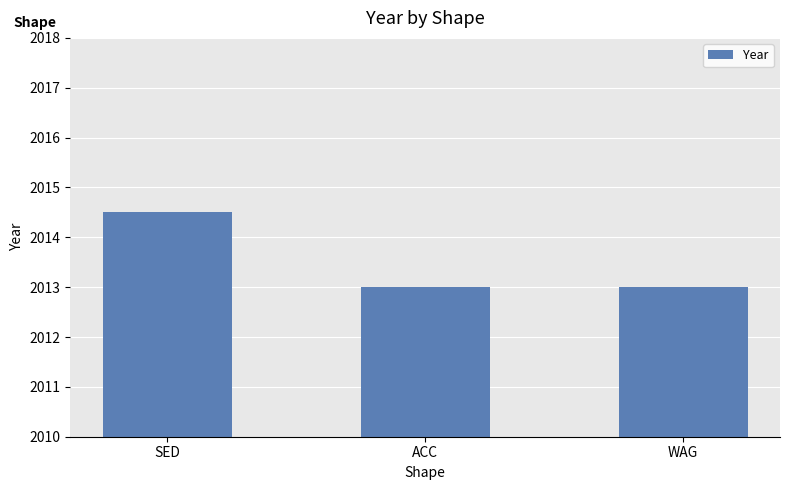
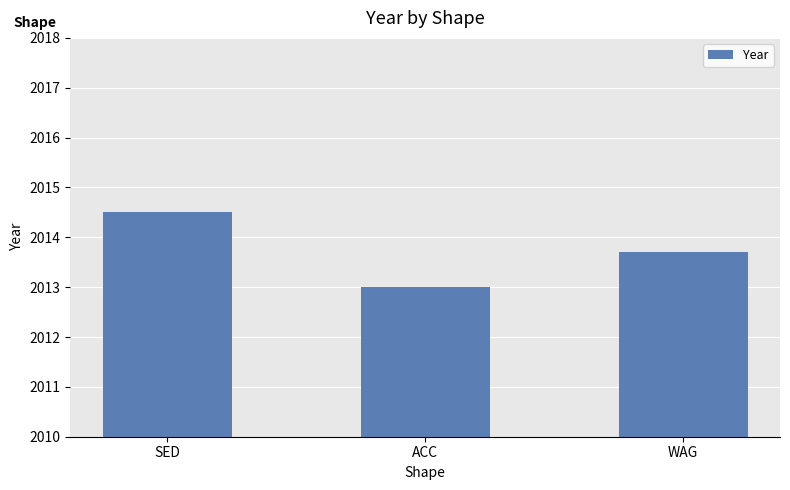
  {
    "SED": 2014.5,
    "ACC": 2013.0,
-   "WAG": 2013.0
+   "WAG": 2013.7
  }
